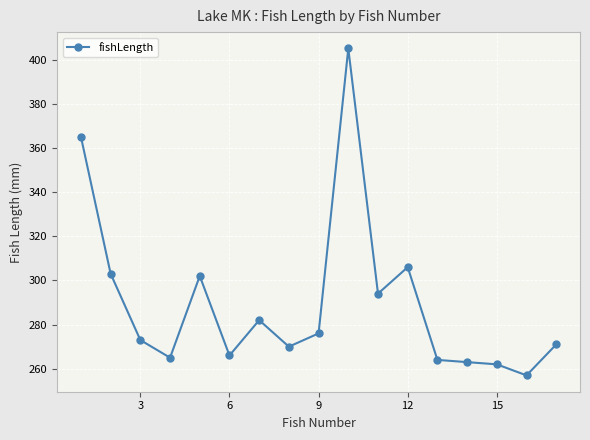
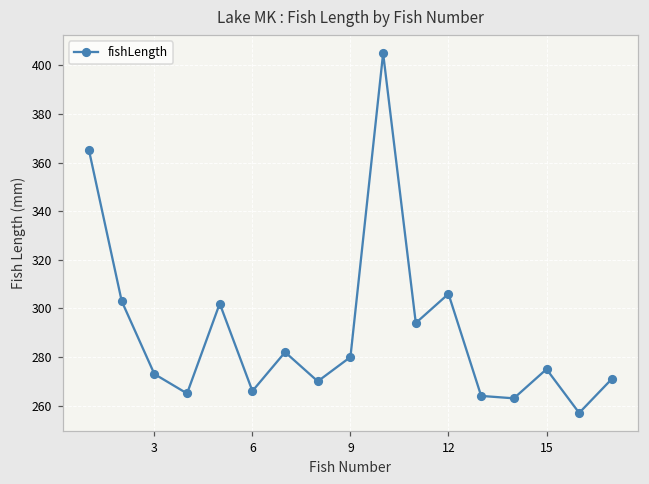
  {
    "3": 273,
    "6": 266,
-   "9": 276,
+   "9": 280,
    "12": 306,
-   "15": 262
+   "15": 275
  }
